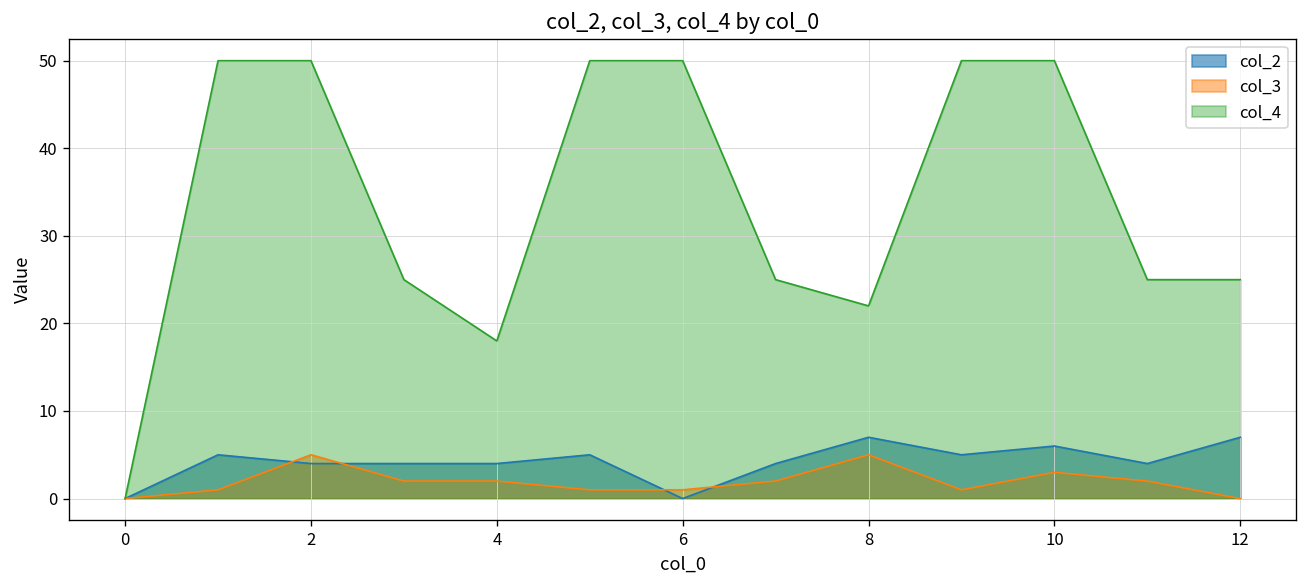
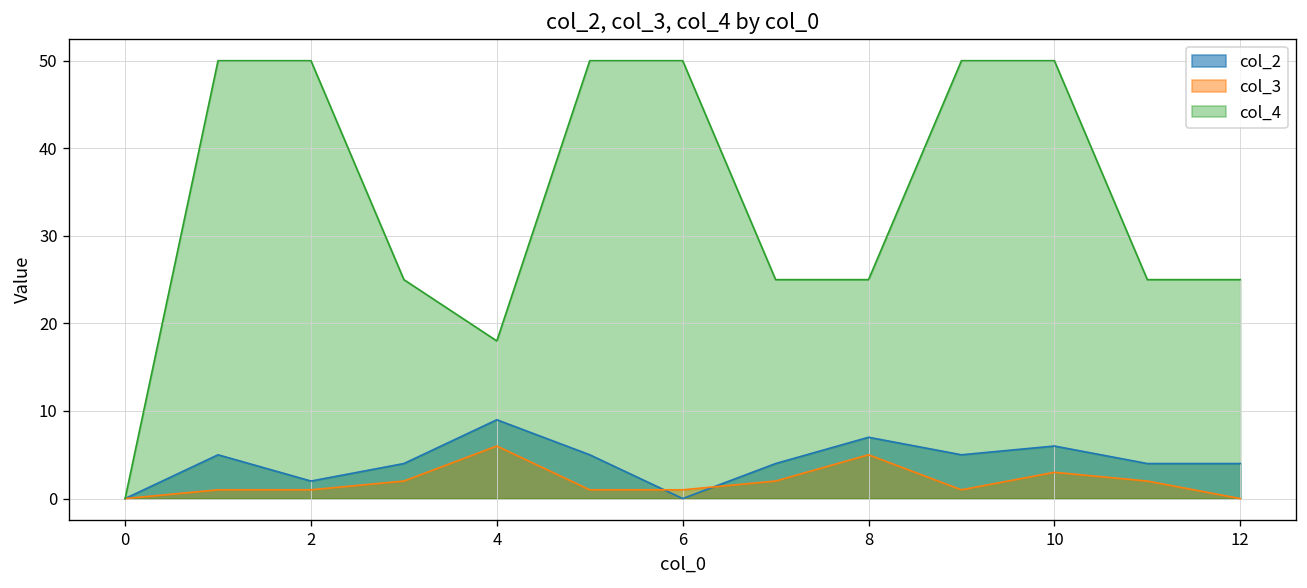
  {
    "col_2": {
-     "2": 4,
-     "4": 4,
+     "2": 2,
+     "4": 9,
      "6": 0,
      "8": 7,
      "10": 6,
-     "12": 7
+     "12": 4
    },
    "col_3": {
-     "2": 5,
-     "4": 2,
+     "2": 1,
+     "4": 6,
      "6": 1,
      "8": 5,
      "10": 3,
      "12": 0
    },
    "col_4": {
      "2": 50,
      "4": 18,
      "6": 50,
-     "8": 22,
+     "8": 25,
      "10": 50,
      "12": 25
    }
  }
